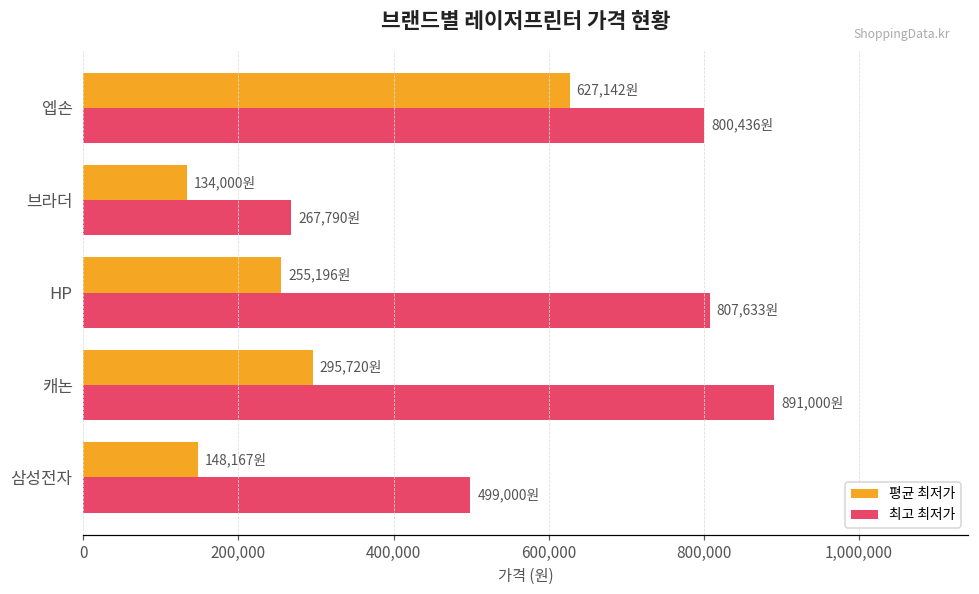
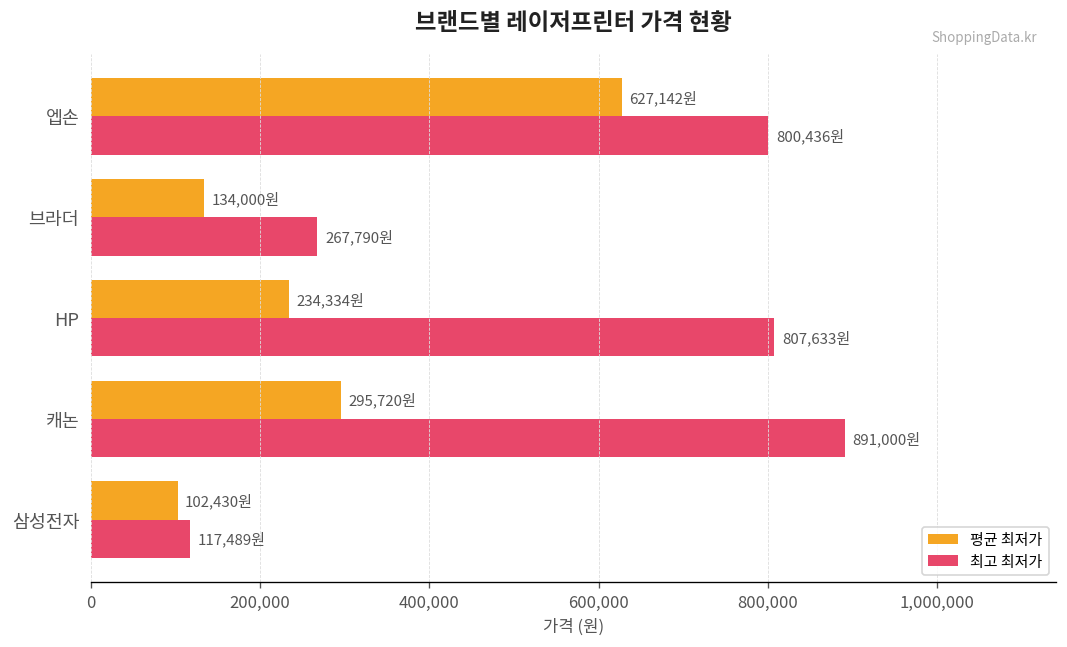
  {
    "평균 최저가": {
      "엡손": "627,142원",
      "브라더": "134,000원",
-     "HP": "255,196원",
+     "HP": "234,334원",
      "캐논": "295,720원",
-     "삼성전자": "148,167원"
+     "삼성전자": "102,430원"
    },
    "최고 최저가": {
      "엡손": "800,436원",
      "브라더": "267,790원",
      "HP": "807,633원",
      "캐논": "891,000원",
-     "삼성전자": "499,000원"
+     "삼성전자": "117,489원"
    }
  }
